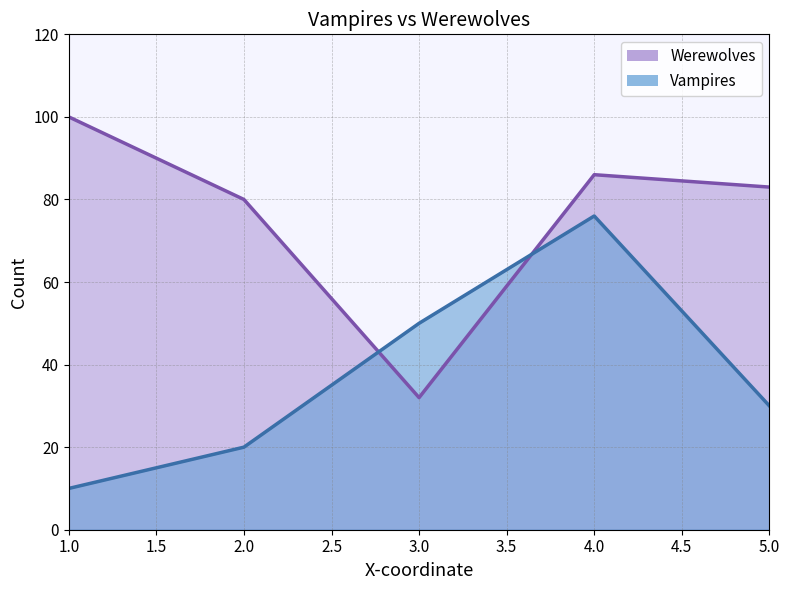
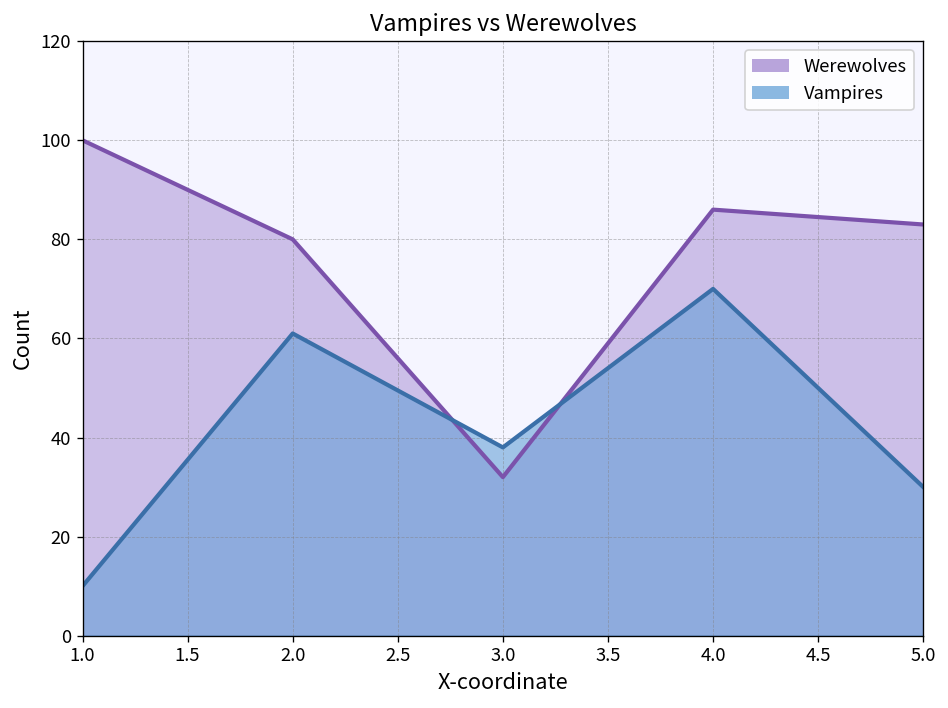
  {
    "Werewolves": {
      "1.0": 100,
      "2.0": 80,
      "3.0": 32,
      "4.0": 86,
      "5.0": 83
    },
    "Vampires": {
      "1.0": 10,
-     "2.0": 20,
-     "3.0": 50,
-     "4.0": 76,
+     "2.0": 61,
+     "3.0": 38,
+     "4.0": 70,
      "5.0": 30
    }
  }
